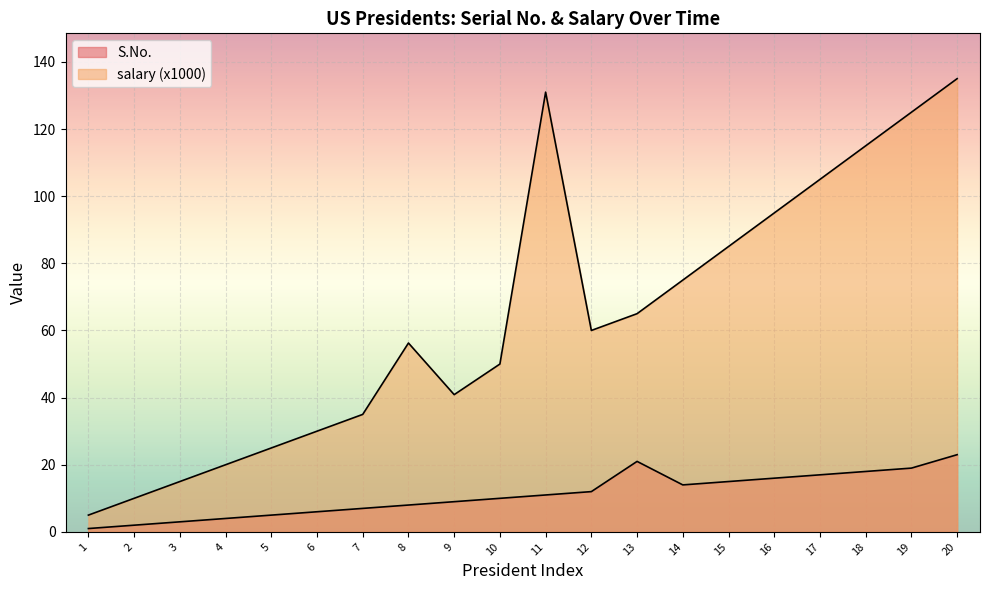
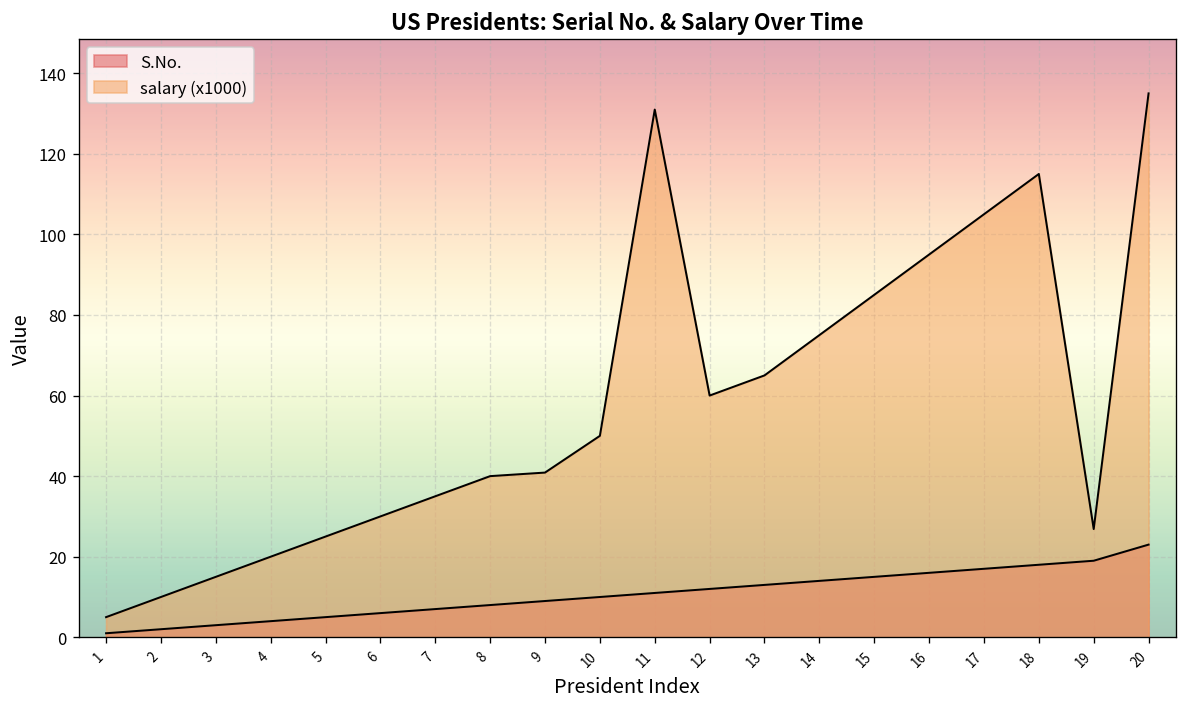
  {
    "S.No.": {
      "1": 1,
      "2": 2,
      "3": 3,
      "4": 4,
      "5": 5,
      "6": 6,
      "7": 7,
      "8": 8,
      "9": 9,
      "10": 10,
      "11": 11,
      "12": 12,
-     "13": 21,
+     "13": 13,
      "14": 14,
      "15": 15,
      "16": 16,
      "17": 17,
      "18": 18,
      "19": 19,
      "20": 23
    },
    "salary (x1000)": {
      "1": 5,
      "2": 10,
      "3": 15,
      "4": 20,
      "5": 25,
      "6": 30,
      "7": 35,
-     "8": 56,
+     "8": 40,
      "9": 41,
      "10": 50,
      "11": 131,
      "12": 60,
      "13": 65,
      "14": 75,
      "15": 85,
      "16": 95,
      "17": 105,
      "18": 115,
-     "19": 125,
+     "19": 27,
      "20": 135
    }
  }
